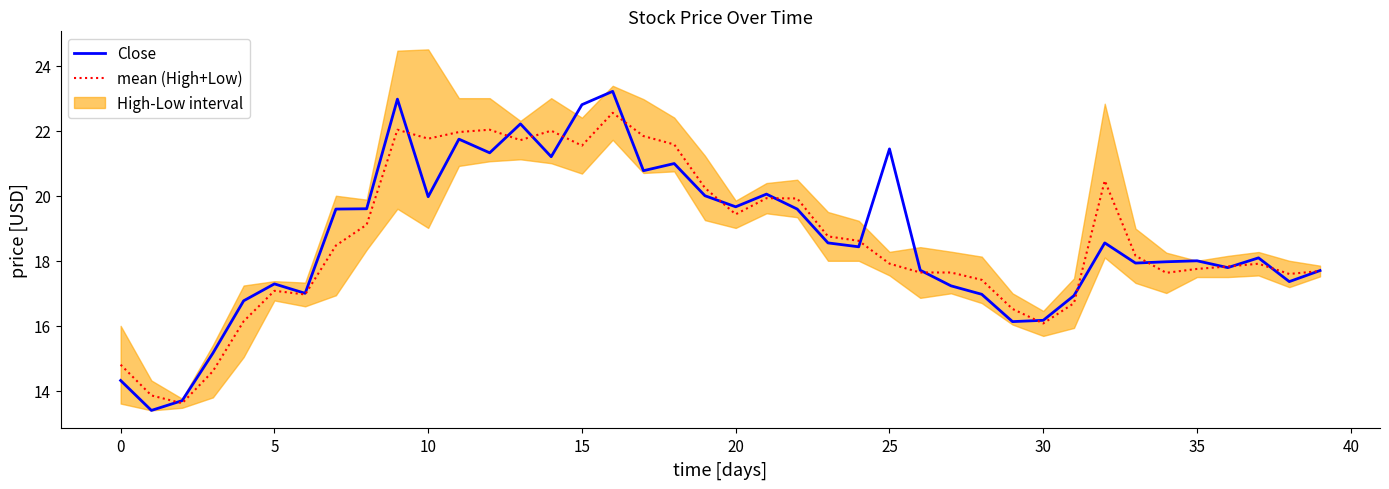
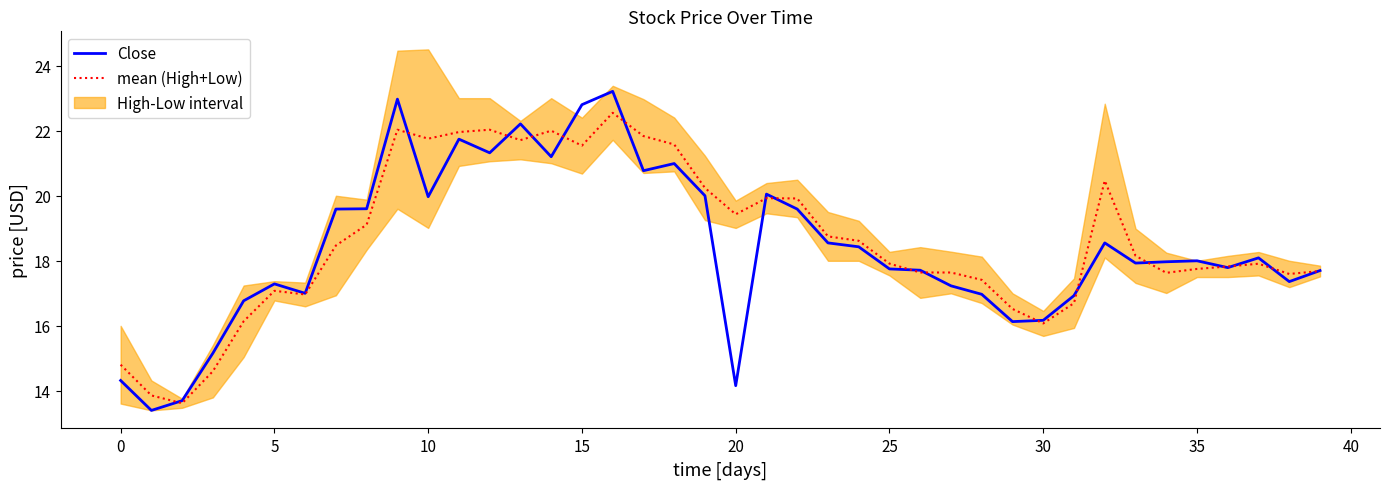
  {
    "Close": {
      "0": 14.3,
      "5": 17.3,
      "10": 20.0,
      "15": 22.8,
-     "20": 19.7,
-     "25": 21.4,
+     "20": 14.2,
+     "25": 17.8,
      "30": 16.2
    },
    "mean (High+Low)": {
      "0": 14.8,
      "5": 17.1,
      "10": 21.8,
      "15": 21.5,
      "20": 19.4,
      "25": 17.9,
      "30": 16.1,
      "35": 17.8
    }
  }
